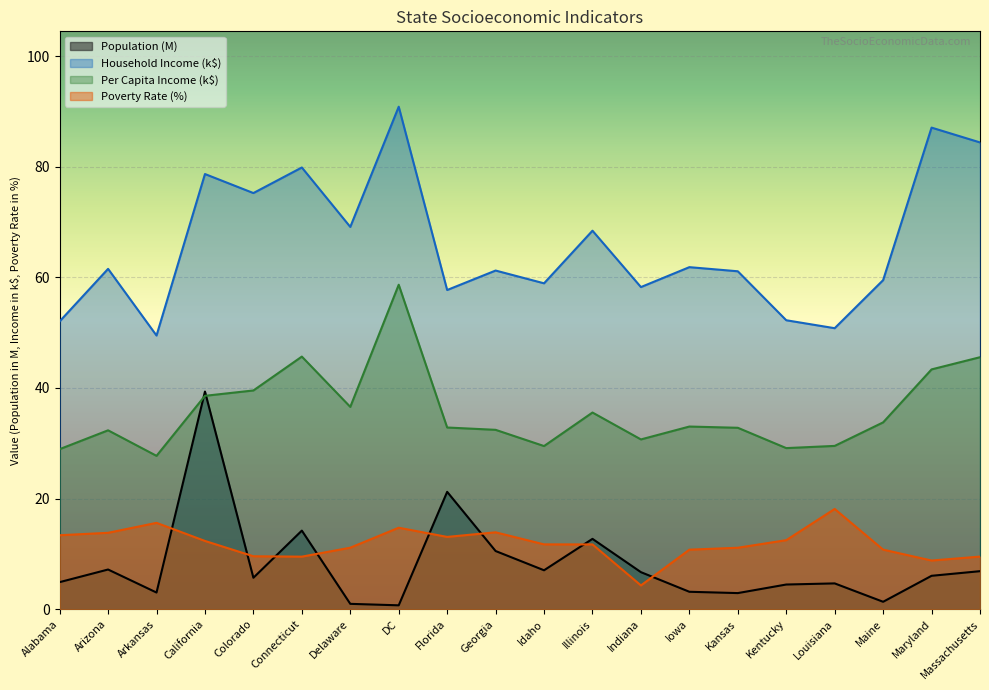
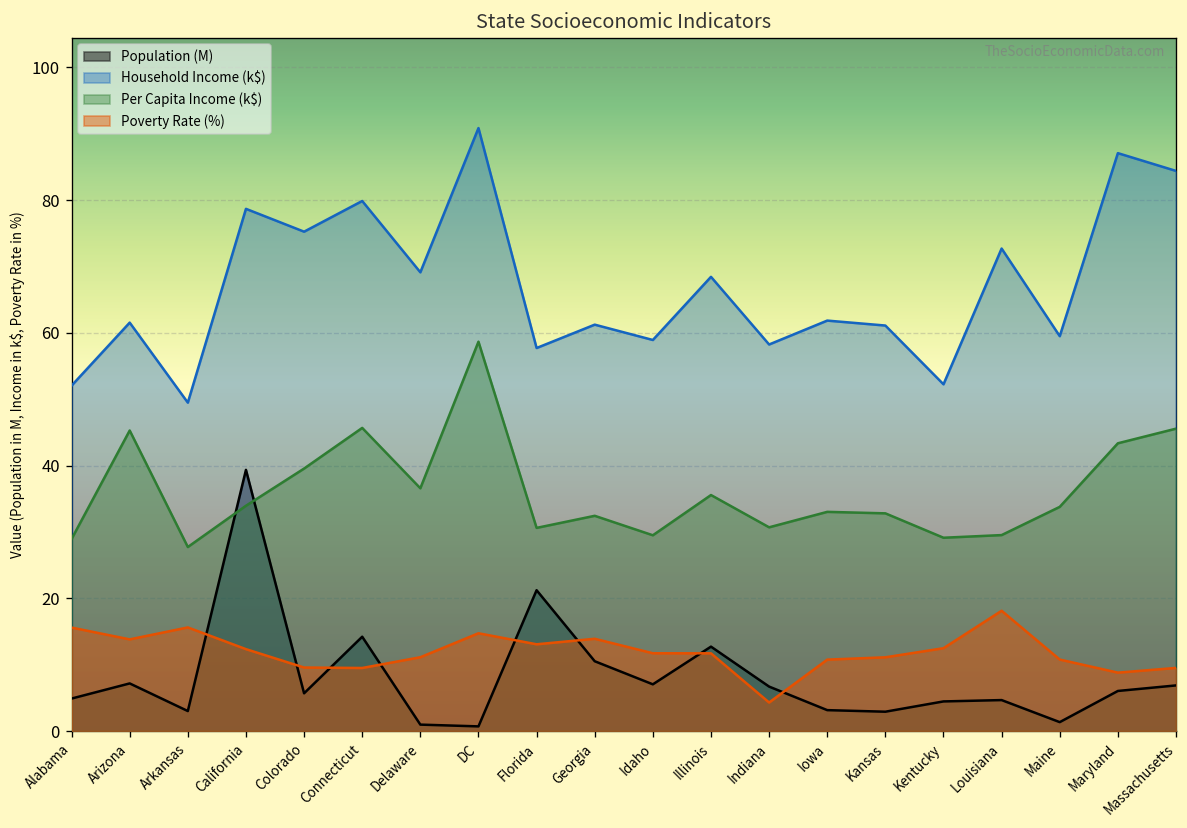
  {
    "Population (M)": {
      "Alabama": 5,
      "Arizona": 7,
      "Arkansas": 3,
      "California": 39,
      "Colorado": 6,
      "Connecticut": 14,
      "Delaware": 1,
      "DC": 1,
      "Florida": 21,
      "Georgia": 11,
      "Idaho": 7,
      "Illinois": 13,
      "Indiana": 7,
      "Iowa": 3,
      "Kansas": 3,
      "Kentucky": 4,
      "Louisiana": 5,
      "Maine": 1,
      "Maryland": 6,
      "Massachusetts": 7
    },
    "Household Income (k$)": {
      "Alabama": 52,
      "Arizona": 62,
      "Arkansas": 49,
      "California": 79,
      "Colorado": 75,
      "Connecticut": 80,
      "Delaware": 69,
      "DC": 91,
      "Florida": 58,
      "Georgia": 61,
      "Idaho": 59,
      "Illinois": 68,
      "Indiana": 58,
      "Iowa": 62,
      "Kansas": 61,
      "Kentucky": 52,
-     "Louisiana": 51,
+     "Louisiana": 73,
      "Maine": 59,
      "Maryland": 87,
      "Massachusetts": 84
    },
    "Per Capita Income (k$)": {
      "Alabama": 29,
-     "Arizona": 32,
+     "Arizona": 45,
      "Arkansas": 28,
-     "California": 39,
+     "California": 34,
      "Colorado": 40,
      "Connecticut": 46,
      "Delaware": 37,
      "DC": 59,
-     "Florida": 33,
+     "Florida": 31,
      "Georgia": 32,
      "Idaho": 29,
      "Illinois": 36,
      "Indiana": 31,
      "Iowa": 33,
      "Kansas": 33,
      "Kentucky": 29,
      "Louisiana": 30,
      "Maine": 34,
      "Maryland": 43,
      "Massachusetts": 46
    },
    "Poverty Rate (%)": {
-     "Alabama": 13,
+     "Alabama": 16,
      "Arizona": 14,
      "Arkansas": 16,
      "California": 12,
      "Colorado": 10,
      "Connecticut": 10,
      "Delaware": 11,
      "DC": 15,
      "Florida": 13,
      "Georgia": 14,
      "Idaho": 12,
      "Illinois": 12,
      "Indiana": 4,
      "Iowa": 11,
      "Kansas": 11,
      "Kentucky": 12,
      "Louisiana": 18,
      "Maine": 11,
      "Maryland": 9,
      "Massachusetts": 10
    }
  }
